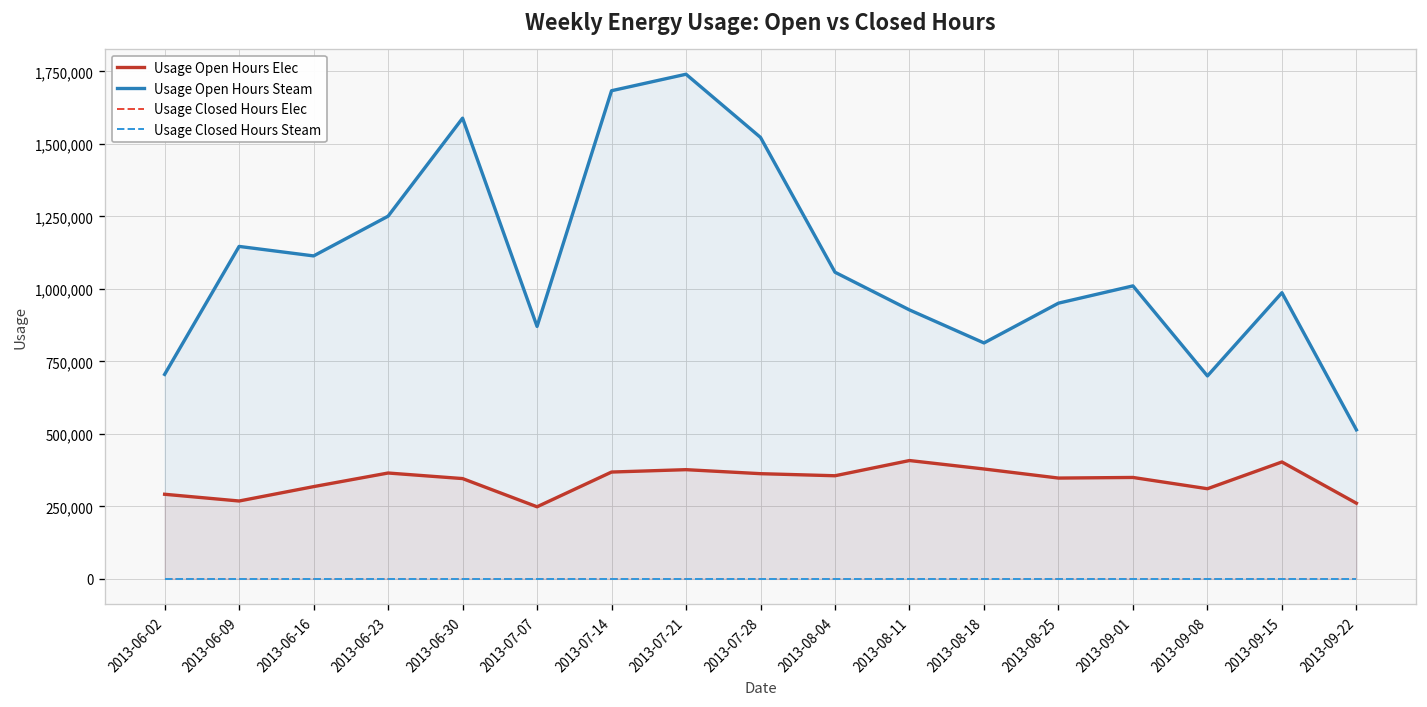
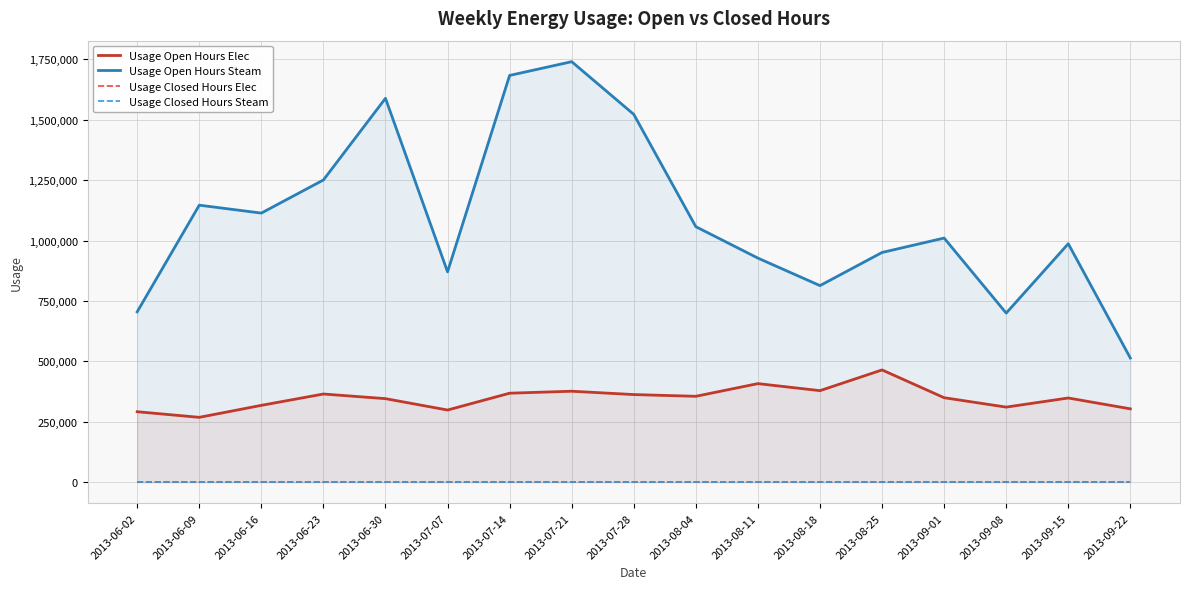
  {
    "Usage Open Hours Elec": {
      "2013-06-02": "290,000",
      "2013-06-09": "270,000",
      "2013-06-16": "320,000",
      "2013-06-23": "360,000",
      "2013-06-30": "350,000",
-     "2013-07-07": "250,000",
+     "2013-07-07": "300,000",
      "2013-07-14": "370,000",
      "2013-07-21": "380,000",
      "2013-07-28": "360,000",
      "2013-08-04": "360,000",
      "2013-08-11": "410,000",
      "2013-08-18": "380,000",
-     "2013-08-25": "350,000",
+     "2013-08-25": "460,000",
      "2013-09-01": "350,000",
      "2013-09-08": "310,000",
-     "2013-09-15": "400,000",
-     "2013-09-22": "260,000"
+     "2013-09-15": "350,000",
+     "2013-09-22": "300,000"
    }
  }
